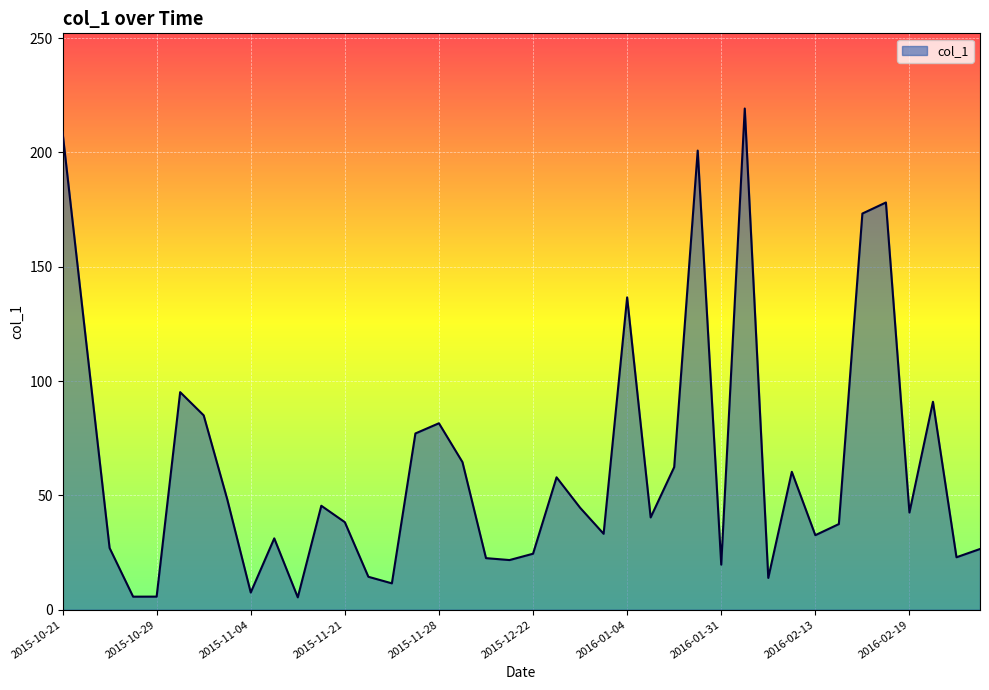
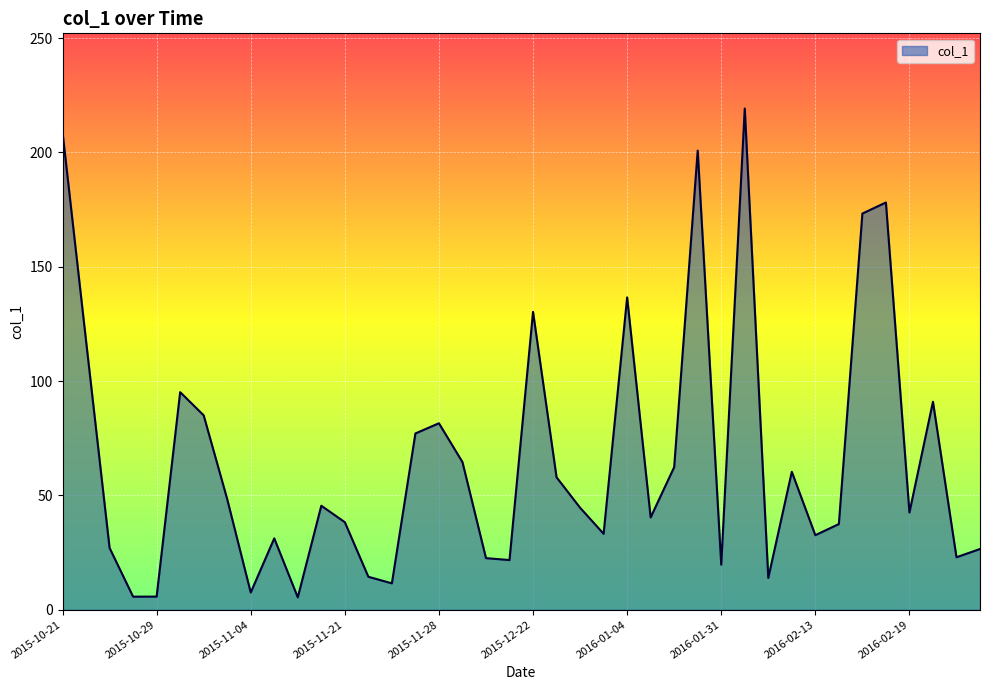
  {
    "2015-10-21": 209,
    "2015-10-29": 6,
    "2015-11-04": 8,
    "2015-11-21": 38,
    "2015-11-28": 82,
-   "2015-12-22": 24,
+   "2015-12-22": 130,
    "2016-01-04": 137,
    "2016-01-31": 20,
    "2016-02-13": 33,
    "2016-02-19": 43
  }
